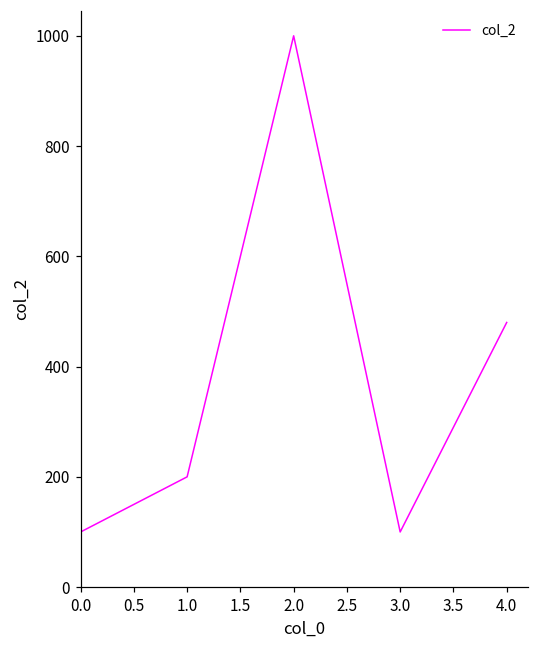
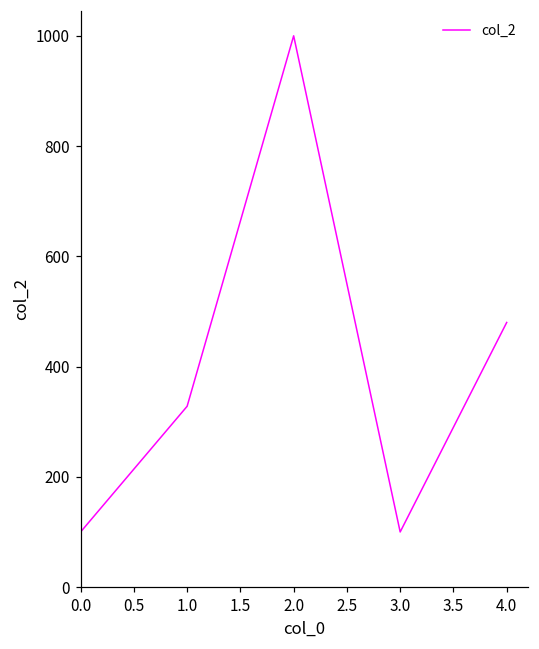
  {
    "0.0": 100,
-   "1.0": 200,
+   "1.0": 330,
    "2.0": 1000,
    "3.0": 100,
    "4.0": 480
  }
